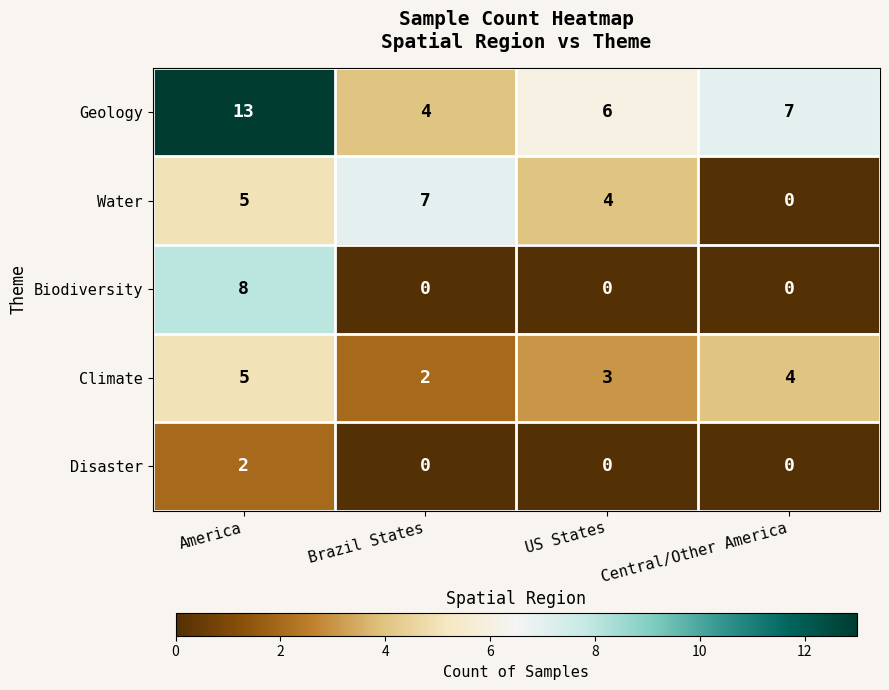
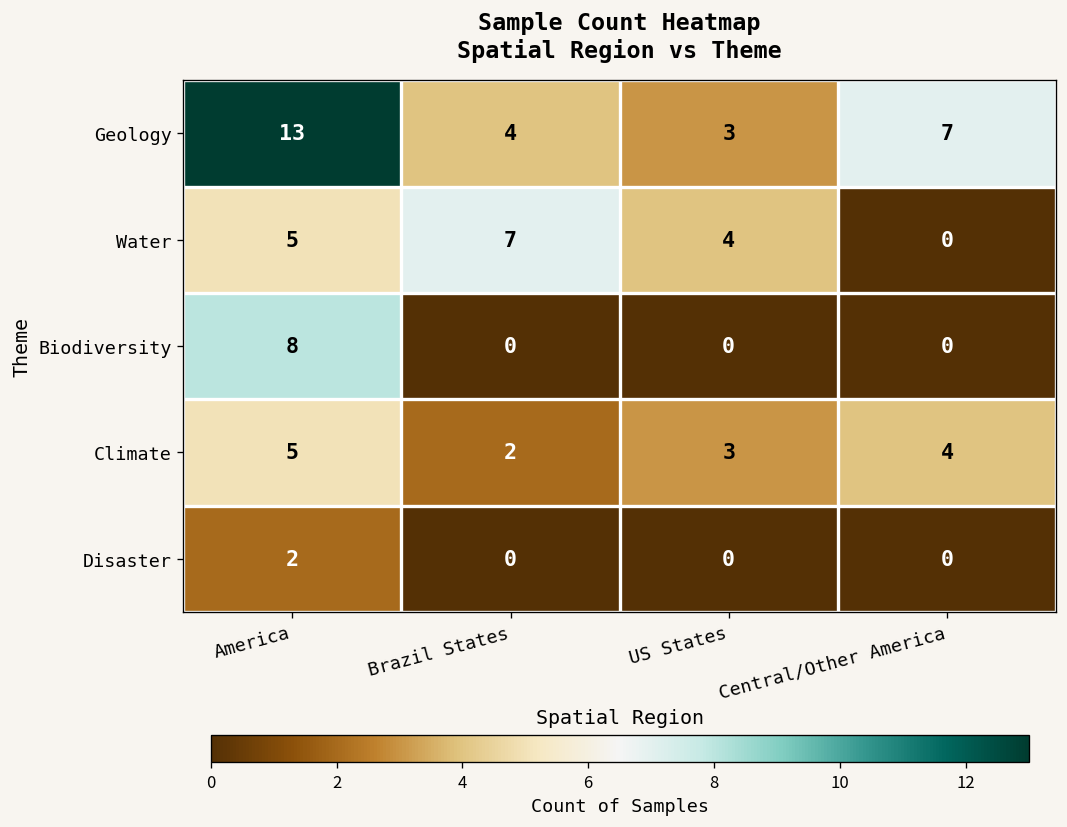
  {
    "Geology": {
      "America": 13,
      "Brazil States": 4,
-     "US States": 6,
+     "US States": 3,
      "Central/Other America": 7
    },
    "Water": {
      "America": 5,
      "Brazil States": 7,
      "US States": 4,
      "Central/Other America": 0
    },
    "Biodiversity": {
      "America": 8,
      "Brazil States": 0,
      "US States": 0,
      "Central/Other America": 0
    },
    "Climate": {
      "America": 5,
      "Brazil States": 2,
      "US States": 3,
      "Central/Other America": 4
    },
    "Disaster": {
      "America": 2,
      "Brazil States": 0,
      "US States": 0,
      "Central/Other America": 0
    }
  }
